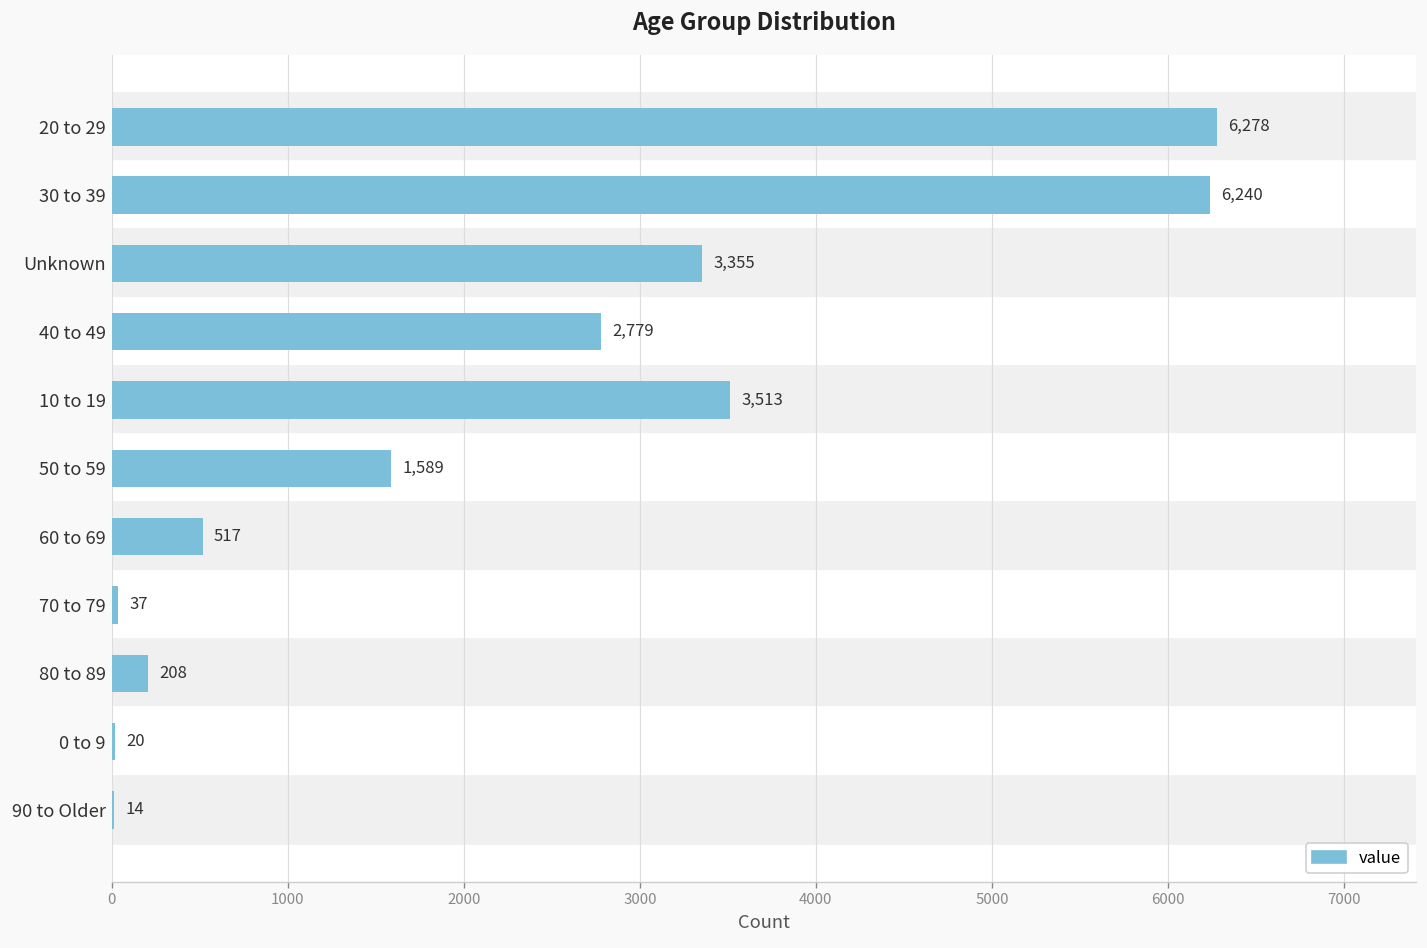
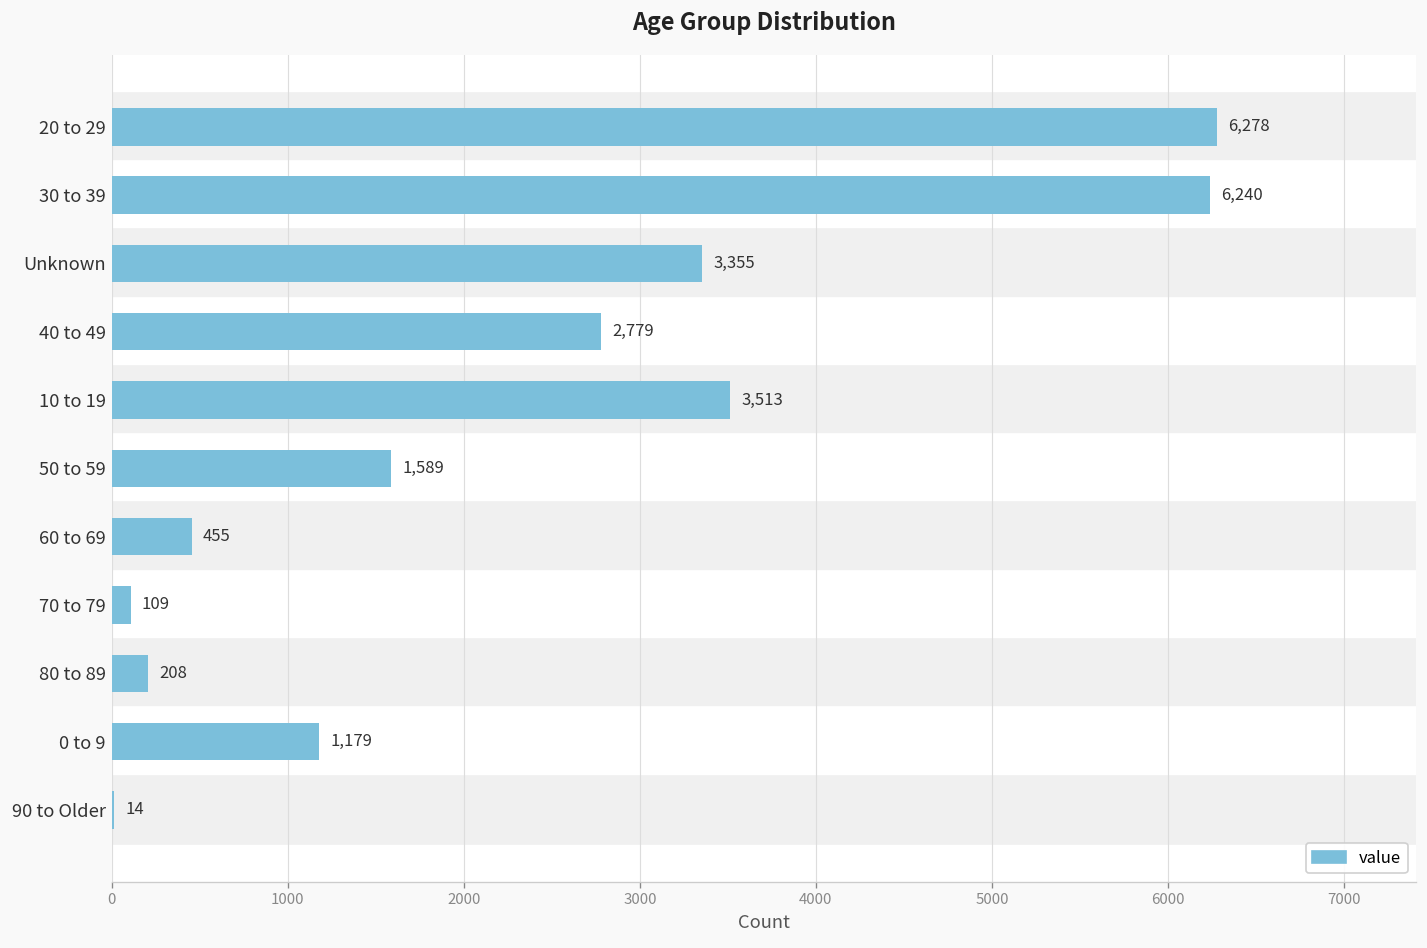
  {
    "20 to 29": "6,278",
    "30 to 39": "6,240",
    "Unknown": "3,355",
    "40 to 49": "2,779",
    "10 to 19": "3,513",
    "50 to 59": "1,589",
-   "60 to 69": "517",
-   "70 to 79": "37",
+   "60 to 69": "455",
+   "70 to 79": "109",
    "80 to 89": "208",
-   "0 to 9": "20",
+   "0 to 9": "1,179",
    "90 to Older": "14"
  }
